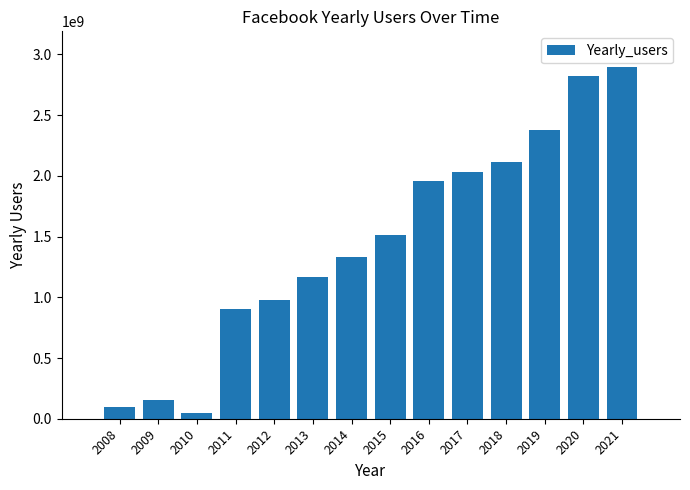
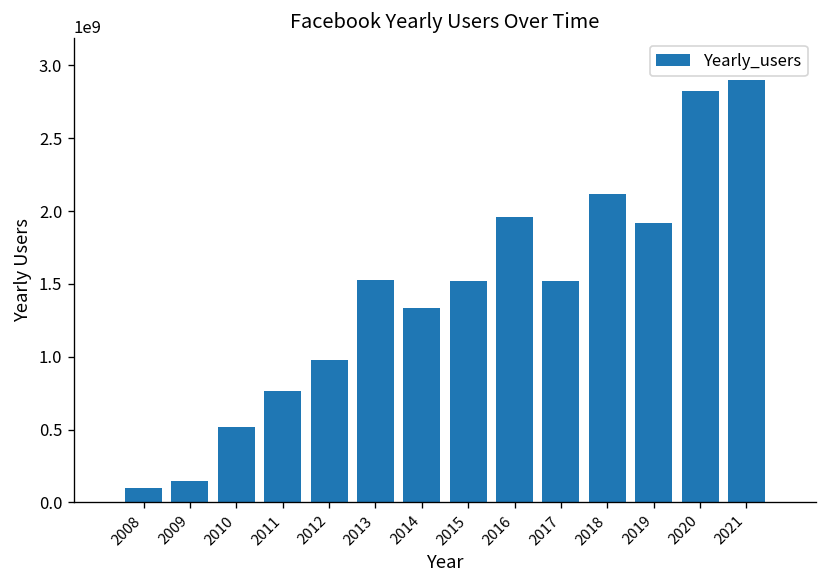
  {
    "2008": 100000000,
    "2009": 150000000,
-   "2010": 50000000,
-   "2011": 900000000,
+   "2010": 520000000,
+   "2011": 770000000,
    "2012": 980000000,
-   "2013": 1170000000,
+   "2013": 1530000000,
    "2014": 1330000000,
    "2015": 1520000000,
    "2016": 1960000000,
-   "2017": 2040000000,
+   "2017": 1520000000,
    "2018": 2120000000,
-   "2019": 2380000000,
+   "2019": 1920000000,
    "2020": 2830000000,
    "2021": 2900000000
  }
